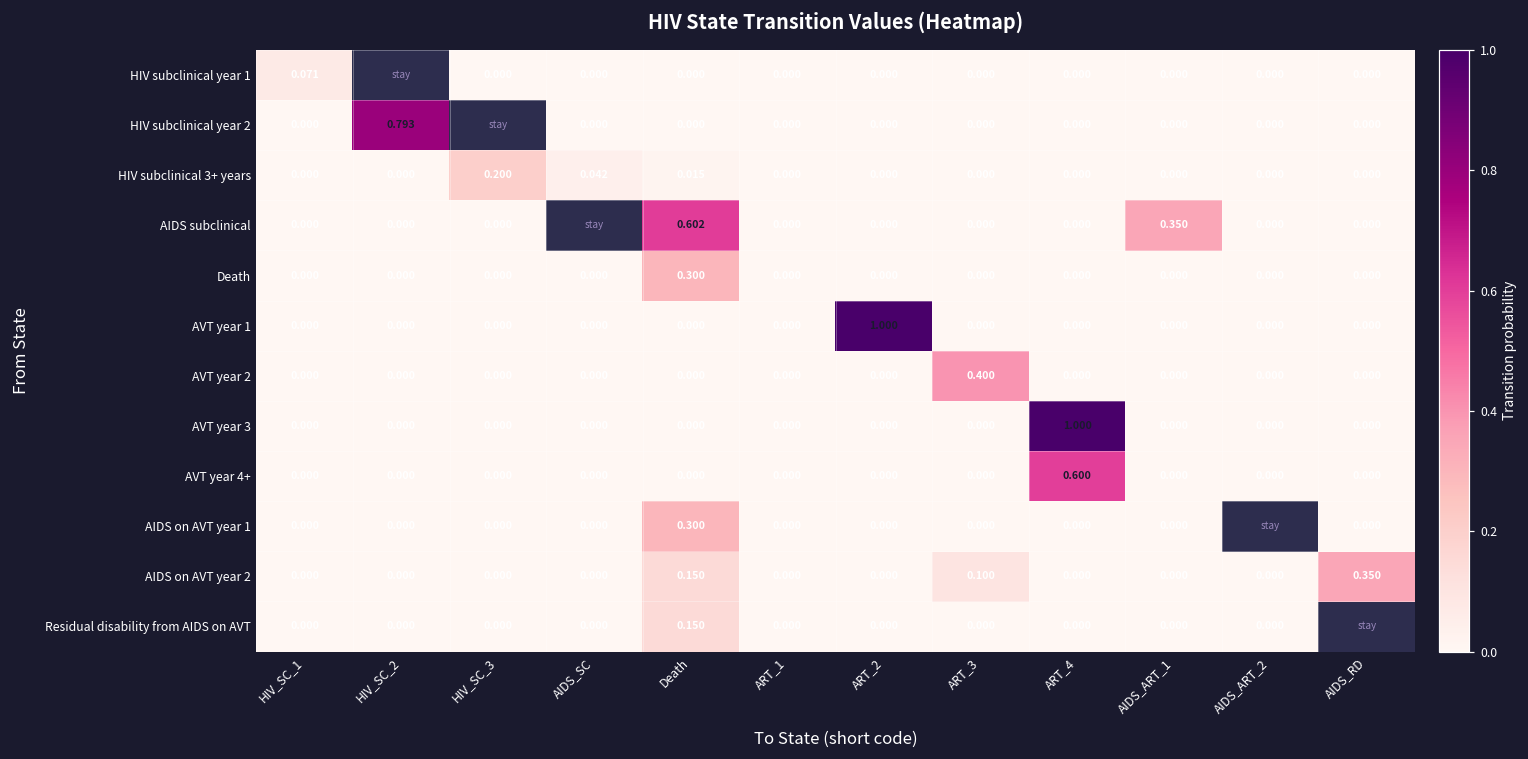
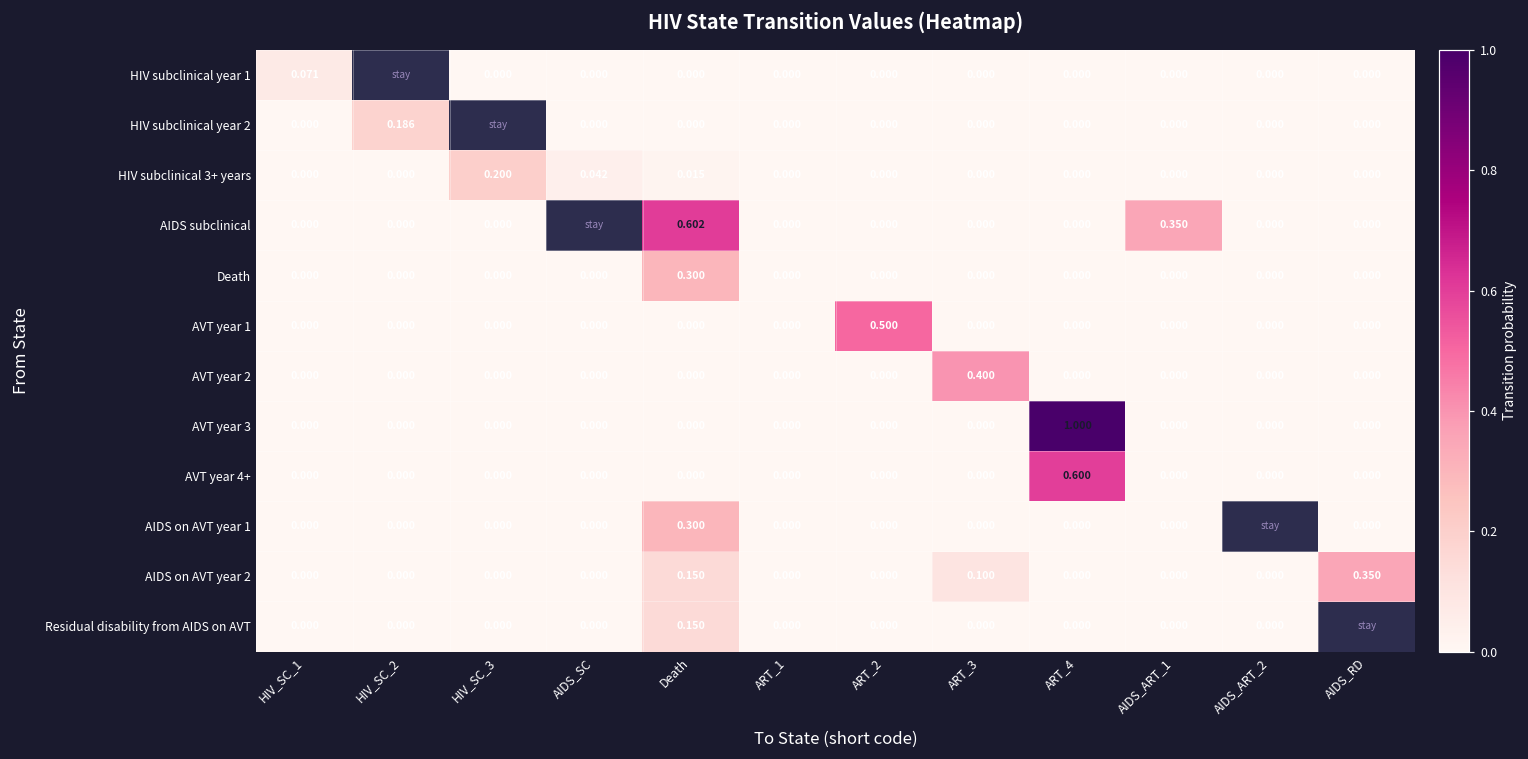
  {
    "HIV subclinical year 2": {
-     "HIV_SC_2": 0.793
+     "HIV_SC_2": 0.186
    },
    "HIV subclinical 3+ years": {
      "HIV_SC_3": 0.200
    },
    "AIDS subclinical": {
      "Death": 0.602,
      "AIDS_ART_1": 0.350
    },
    "Death": {
      "Death": 0.300
    },
    "AVT year 1": {
-     "ART_2": 1.000
+     "ART_2": 0.500
    },
    "AVT year 2": {
      "ART_3": 0.400
    },
    "AVT year 3": {
      "ART_4": 1.000
    },
    "AVT year 4+": {
      "ART_4": 0.600
    },
    "AIDS on AVT year 1": {
      "Death": 0.300
    },
    "AIDS on AVT year 2": {
      "AIDS_RD": 0.350
    }
  }
